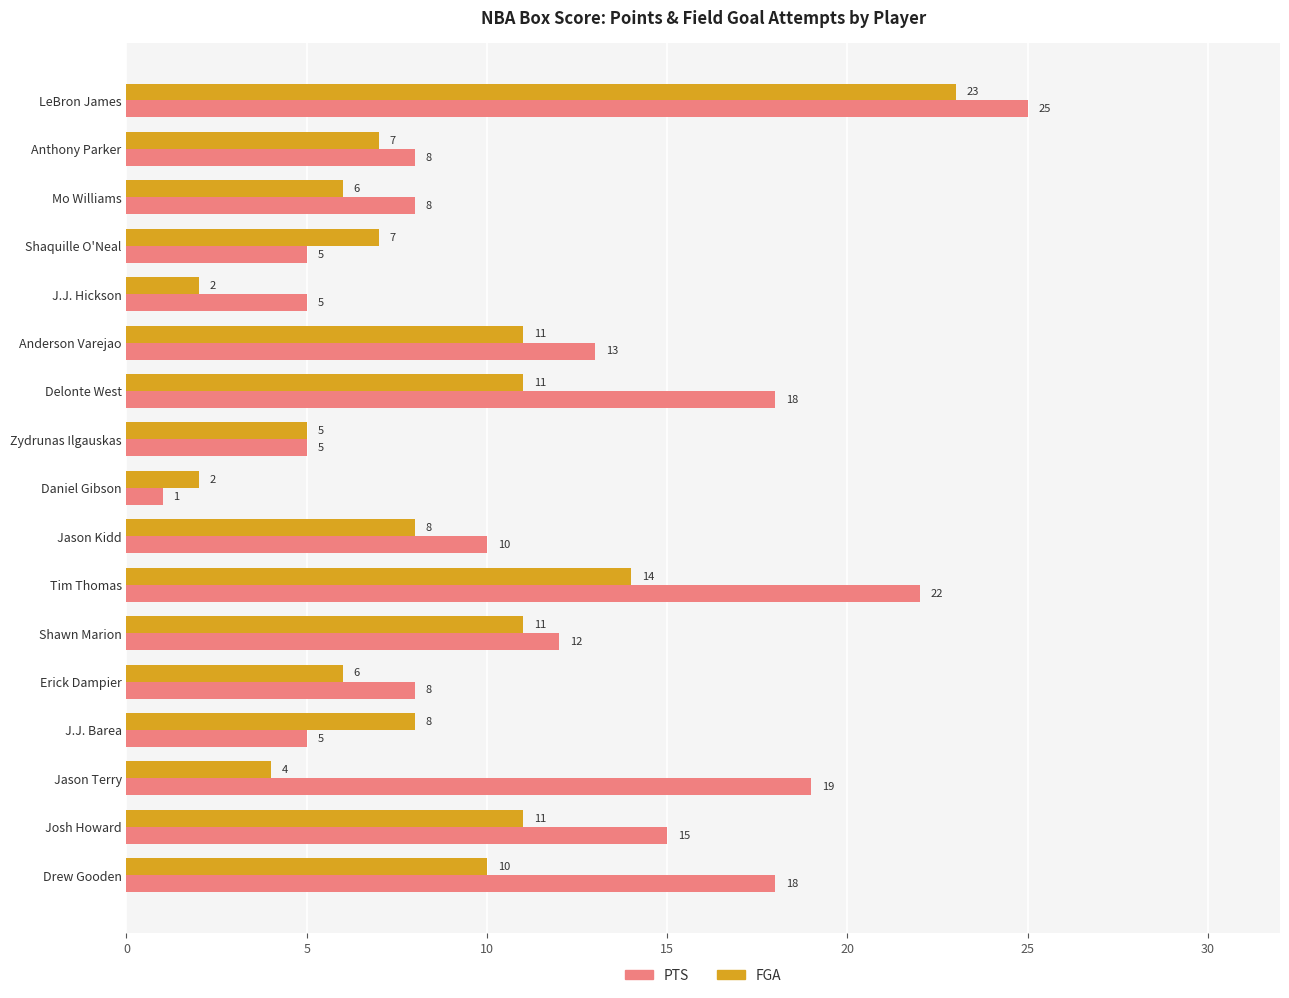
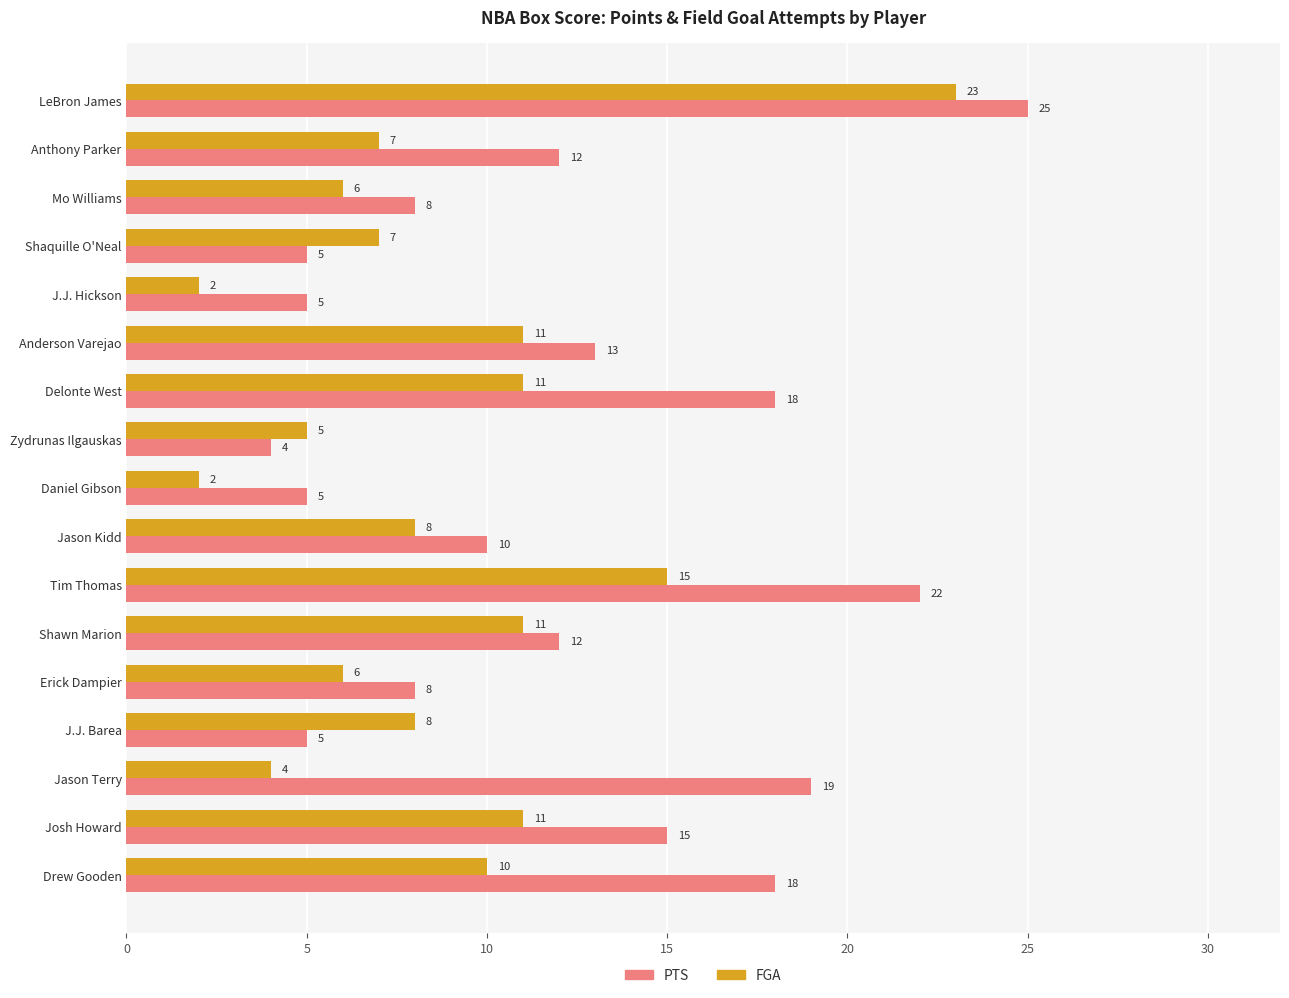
  {
    "PTS": {
      "LeBron James": 25,
-     "Anthony Parker": 8,
+     "Anthony Parker": 12,
      "Mo Williams": 8,
      "Shaquille O'Neal": 5,
      "J.J. Hickson": 5,
      "Anderson Varejao": 13,
      "Delonte West": 18,
-     "Zydrunas Ilgauskas": 5,
-     "Daniel Gibson": 1,
+     "Zydrunas Ilgauskas": 4,
+     "Daniel Gibson": 5,
      "Jason Kidd": 10,
      "Tim Thomas": 22,
      "Shawn Marion": 12,
      "Erick Dampier": 8,
      "J.J. Barea": 5,
      "Jason Terry": 19,
      "Josh Howard": 15,
      "Drew Gooden": 18
    },
    "FGA": {
      "LeBron James": 23,
      "Anthony Parker": 7,
      "Mo Williams": 6,
      "Shaquille O'Neal": 7,
      "J.J. Hickson": 2,
      "Anderson Varejao": 11,
      "Delonte West": 11,
      "Zydrunas Ilgauskas": 5,
      "Daniel Gibson": 2,
      "Jason Kidd": 8,
-     "Tim Thomas": 14,
+     "Tim Thomas": 15,
      "Shawn Marion": 11,
      "Erick Dampier": 6,
      "J.J. Barea": 8,
      "Jason Terry": 4,
      "Josh Howard": 11,
      "Drew Gooden": 10
    }
  }
